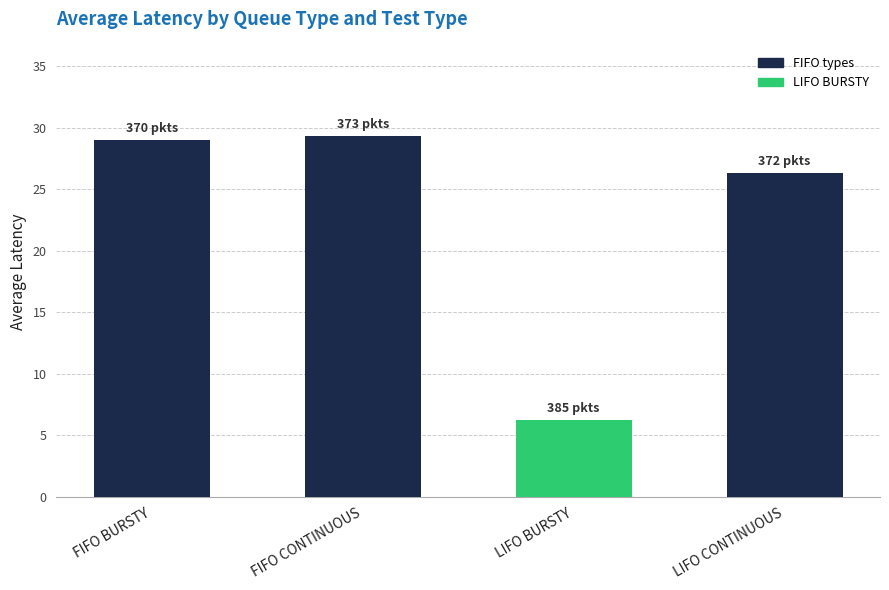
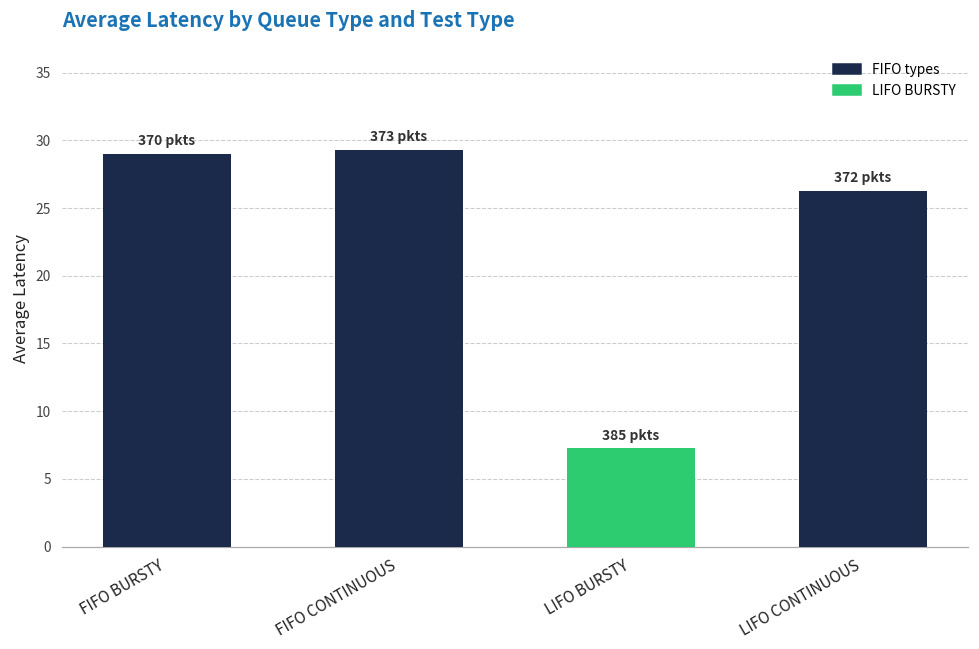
  {
-   "LIFO BURSTY": 6.2
+   "LIFO BURSTY": 7.3
  }
